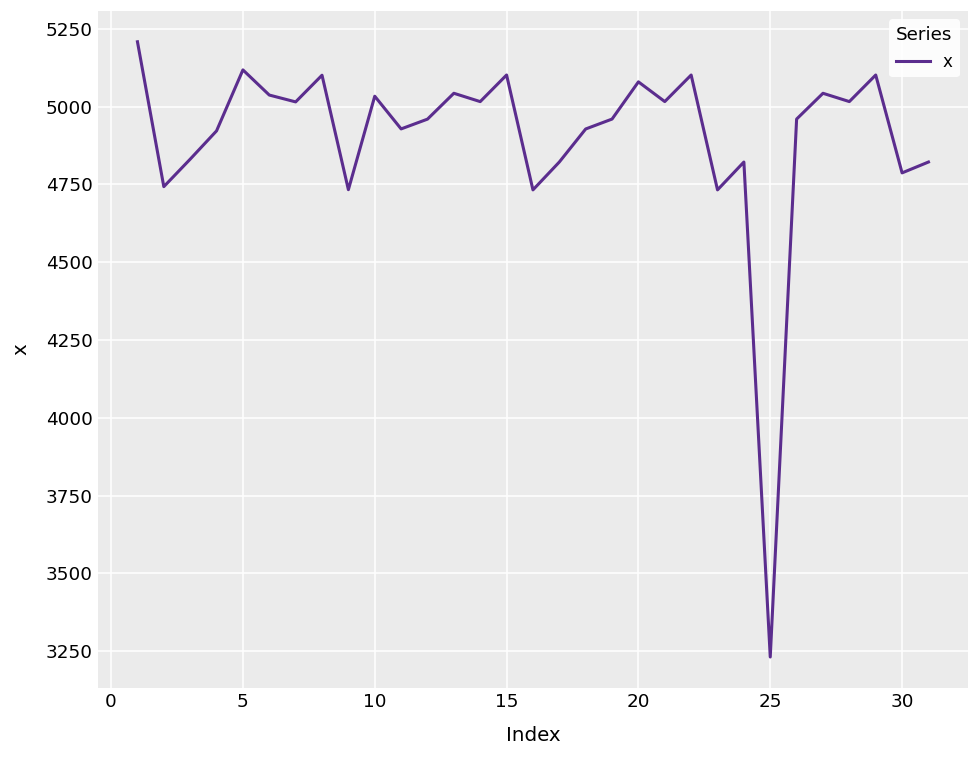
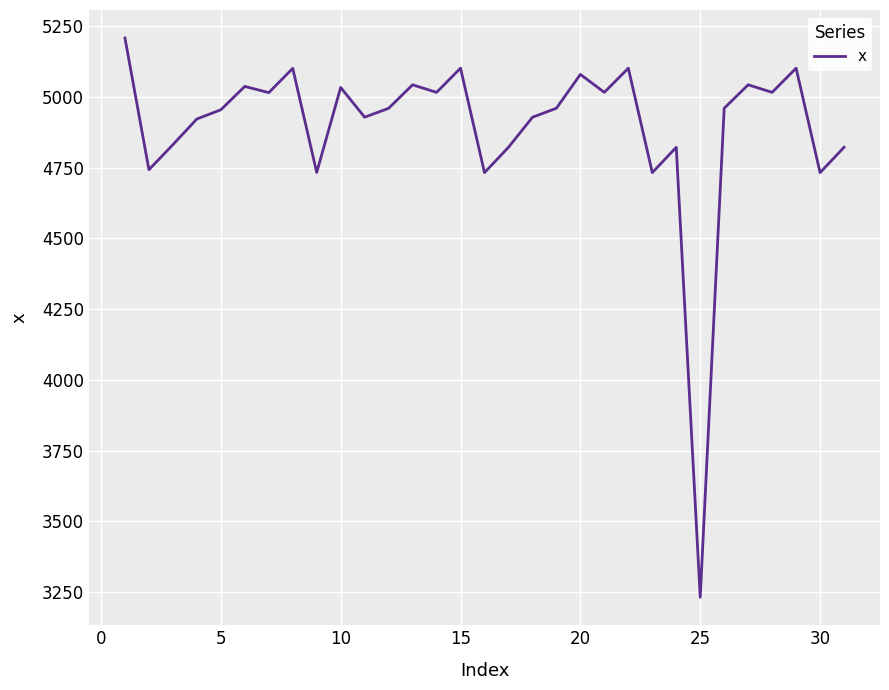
  {
-   "5": 5120,
+   "5": 4950,
    "10": 5030,
    "15": 5100,
    "20": 5080,
    "25": 3230,
-   "30": 4790
+   "30": 4730
  }
